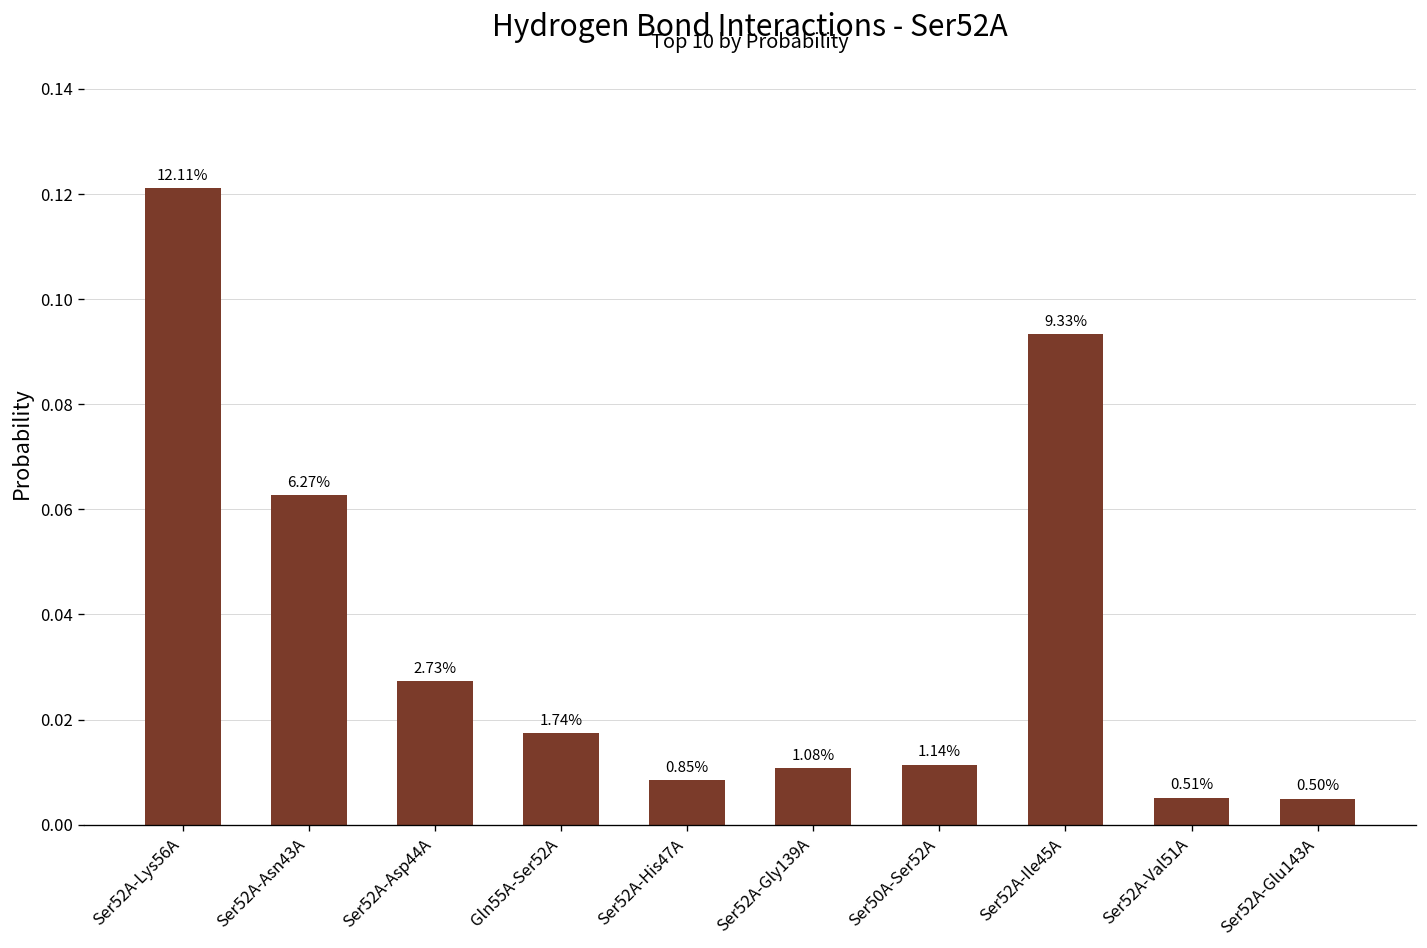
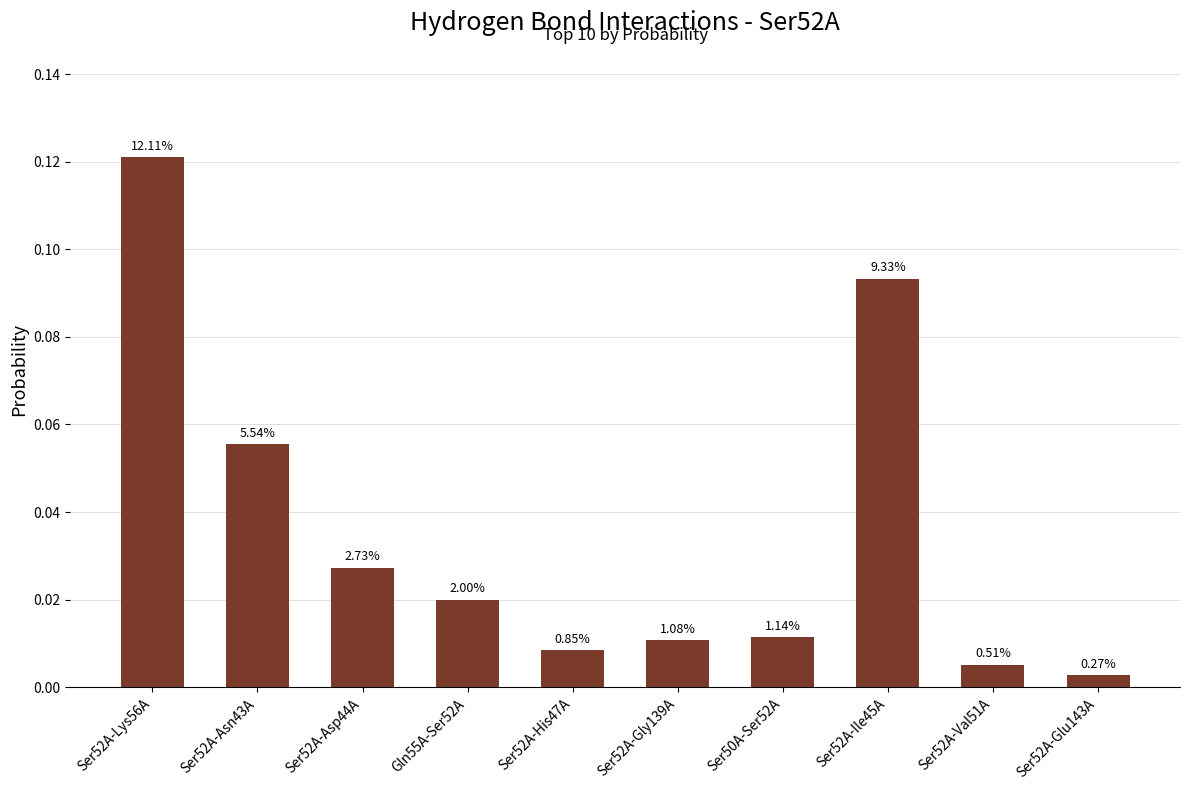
  {
    "Ser52A-Lys56A": "12.11%",
-   "Ser52A-Asn43A": "6.27%",
+   "Ser52A-Asn43A": "5.54%",
    "Ser52A-Asp44A": "2.73%",
-   "Gln55A-Ser52A": "1.74%",
+   "Gln55A-Ser52A": "2.00%",
    "Ser52A-His47A": "0.85%",
    "Ser52A-Gly139A": "1.08%",
    "Ser50A-Ser52A": "1.14%",
    "Ser52A-Ile45A": "9.33%",
    "Ser52A-Val51A": "0.51%",
-   "Ser52A-Glu143A": "0.50%"
+   "Ser52A-Glu143A": "0.27%"
  }
